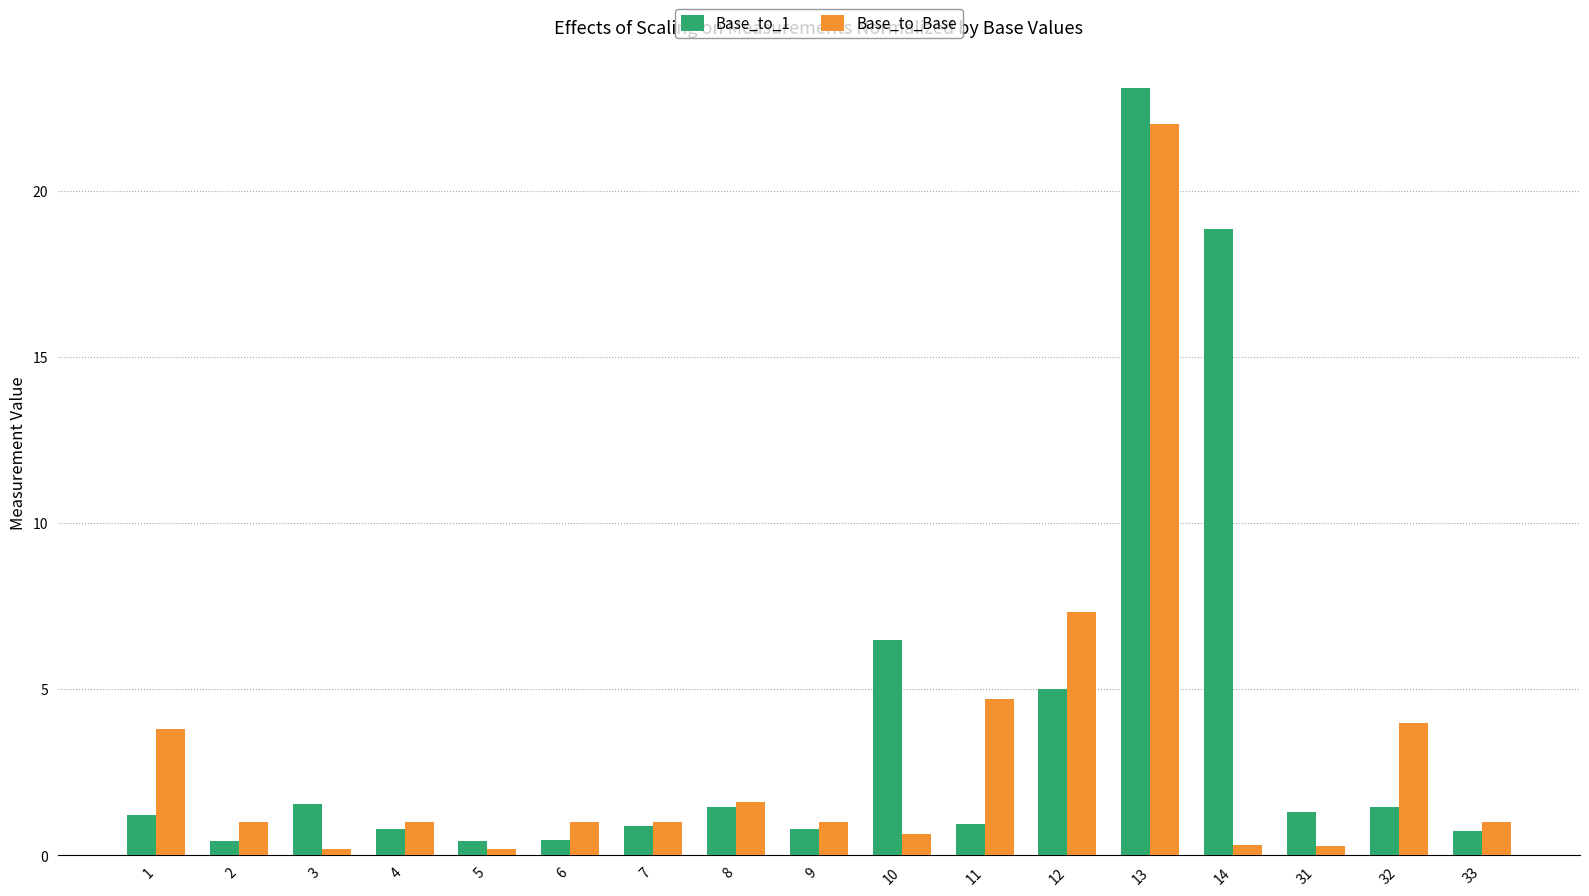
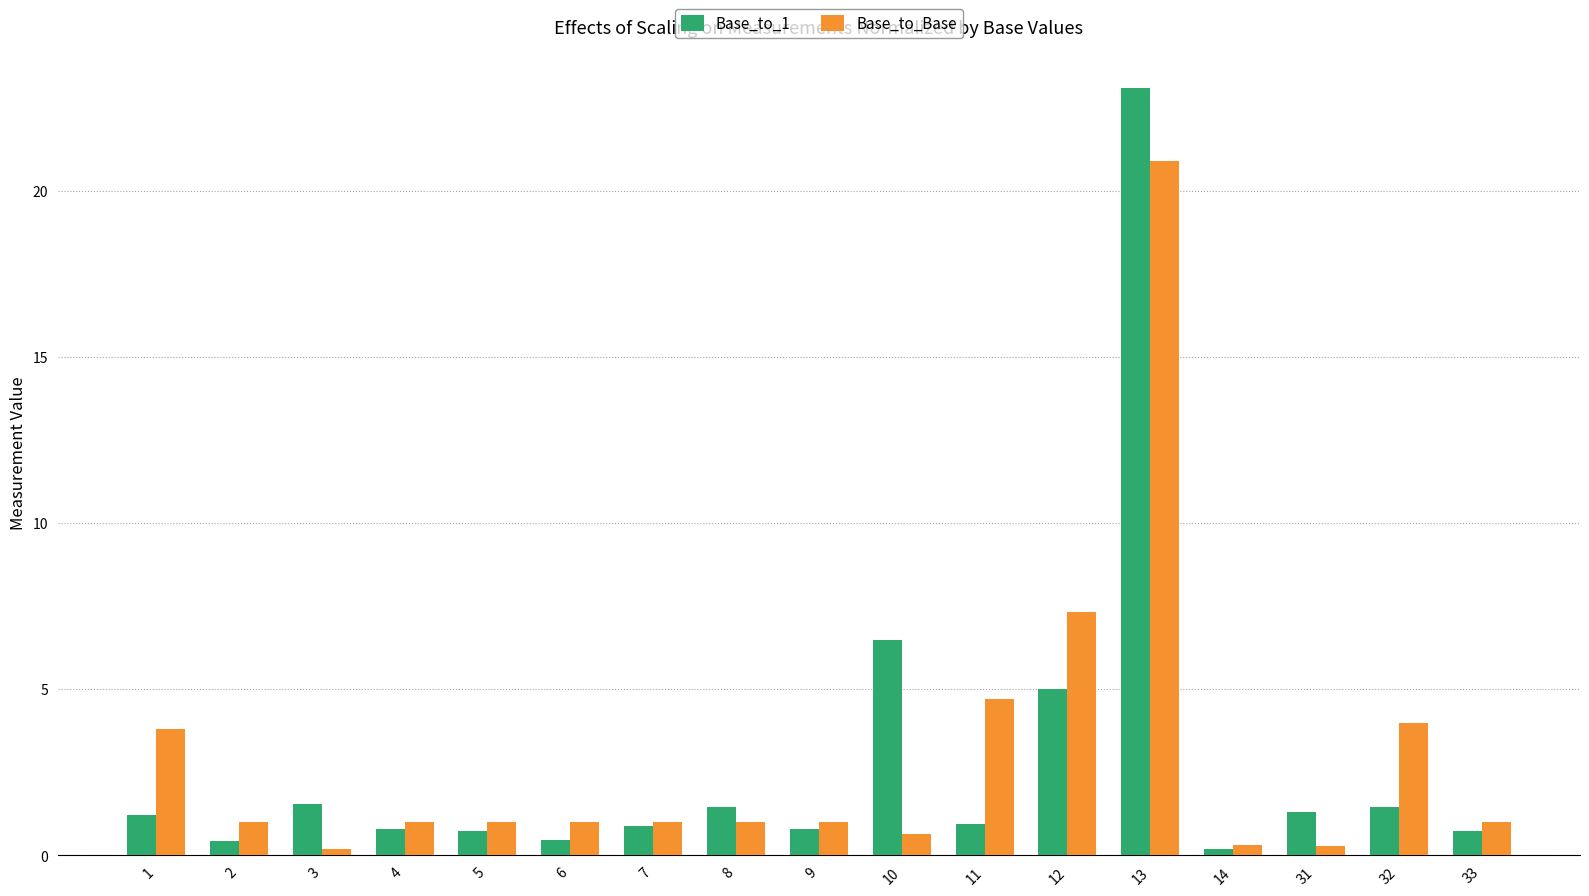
  {
    "Base_to_1": {
      "1": 1.2,
      "2": 0.4,
      "3": 1.5,
      "4": 0.8,
-     "5": 0.4,
+     "5": 0.7,
      "6": 0.5,
      "7": 0.9,
      "8": 1.5,
      "9": 0.8,
      "10": 6.5,
      "11": 0.9,
      "12": 5.0,
      "13": 23.1,
-     "14": 18.8,
+     "14": 0.2,
      "31": 1.3,
      "32": 1.5,
      "33": 0.7
    },
    "Base_to_Base": {
      "1": 3.8,
      "2": 1.0,
      "3": 0.2,
      "4": 1.0,
-     "5": 0.2,
+     "5": 1.0,
      "6": 1.0,
      "7": 1.0,
-     "8": 1.6,
+     "8": 1.0,
      "9": 1.0,
      "10": 0.7,
      "11": 4.7,
      "12": 7.3,
-     "13": 22.0,
+     "13": 20.9,
      "14": 0.3,
      "31": 0.3,
      "32": 4.0,
      "33": 1.0
    }
  }
